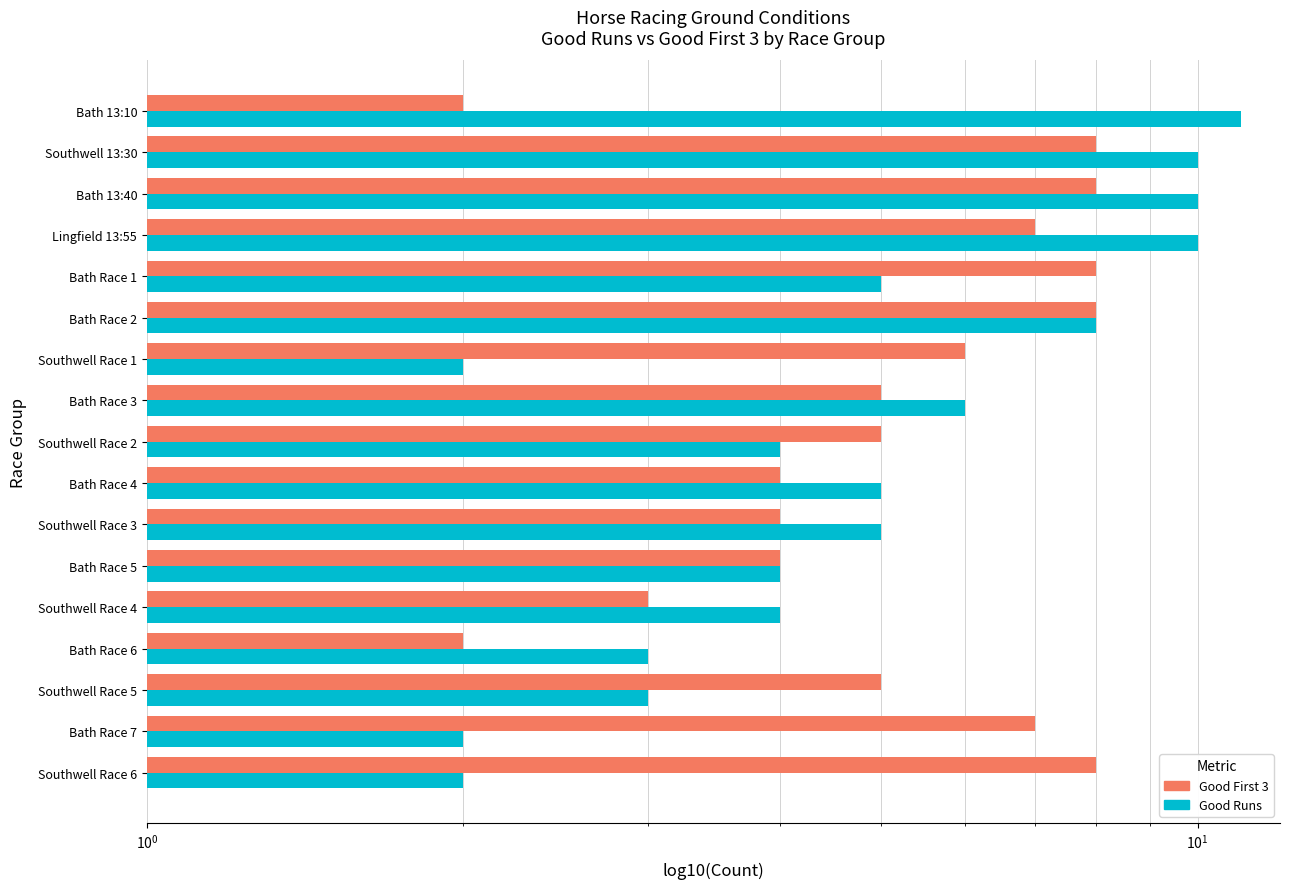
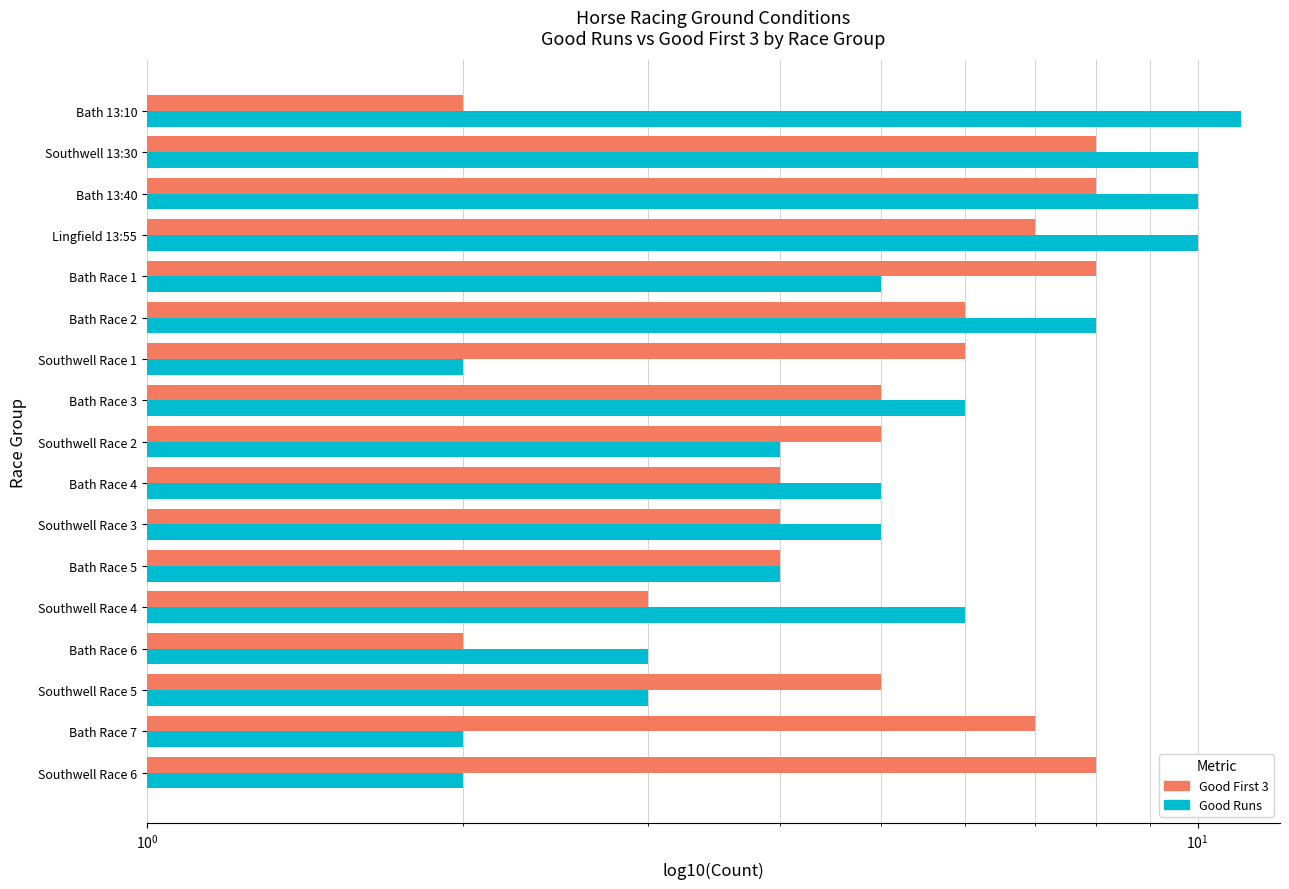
  {
    "Good Runs": {
      "Bath 13:10": 11,
      "Southwell 13:30": 10,
      "Bath 13:40": 10,
      "Lingfield 13:55": 10,
      "Bath Race 1": 5,
      "Bath Race 2": 8,
      "Southwell Race 1": 2,
      "Bath Race 3": 6,
      "Southwell Race 2": 4,
      "Bath Race 4": 5,
      "Southwell Race 3": 5,
      "Bath Race 5": 4,
-     "Southwell Race 4": 4,
+     "Southwell Race 4": 6,
      "Bath Race 6": 3,
      "Southwell Race 5": 3,
      "Bath Race 7": 2,
      "Southwell Race 6": 2
    },
    "Good First 3": {
      "Bath 13:10": 2,
      "Southwell 13:30": 8,
      "Bath 13:40": 8,
      "Lingfield 13:55": 7,
      "Bath Race 1": 8,
-     "Bath Race 2": 8,
+     "Bath Race 2": 6,
      "Southwell Race 1": 6,
      "Bath Race 3": 5,
      "Southwell Race 2": 5,
      "Bath Race 4": 4,
      "Southwell Race 3": 4,
      "Bath Race 5": 4,
      "Southwell Race 4": 3,
      "Bath Race 6": 2,
      "Southwell Race 5": 5,
      "Bath Race 7": 7,
      "Southwell Race 6": 8
    }
  }
